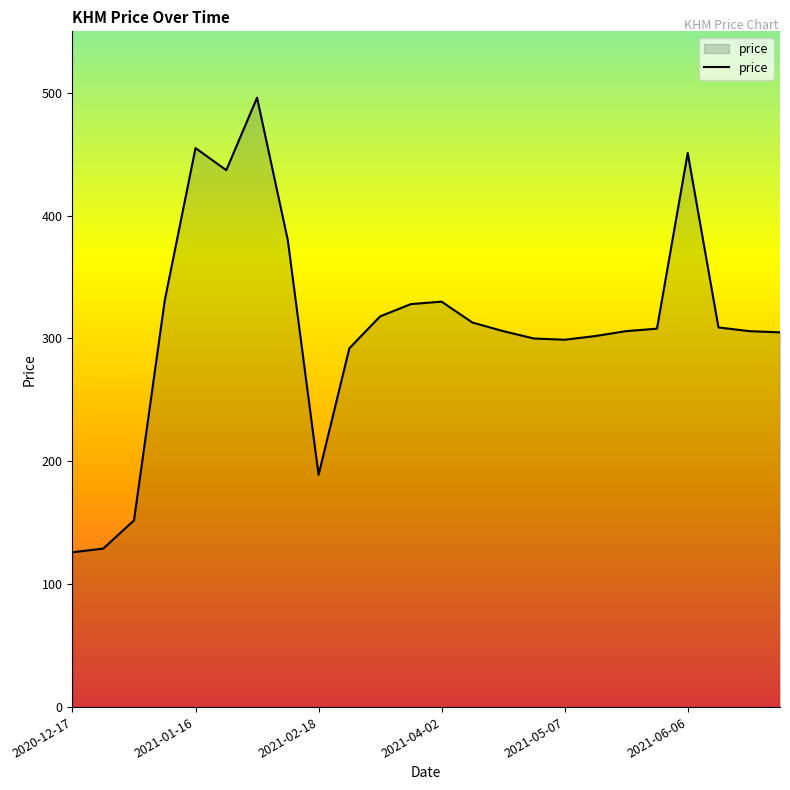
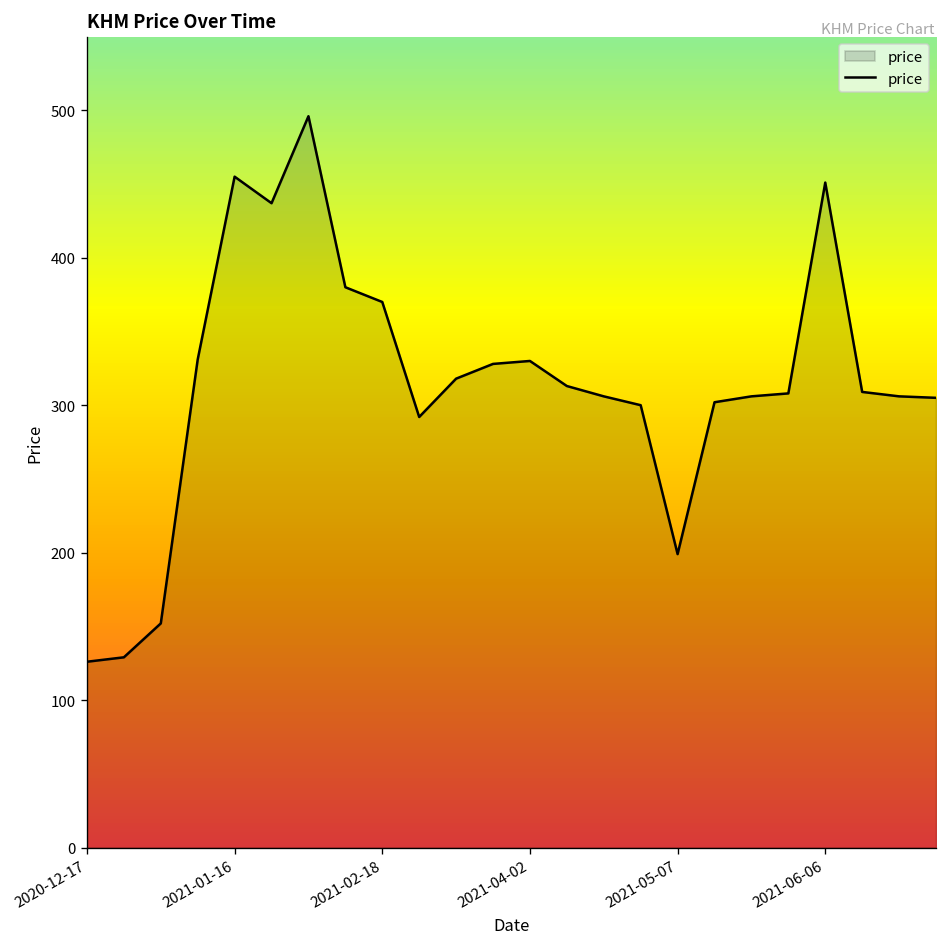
  {
    "2020-12-17": 126,
    "2021-01-16": 455,
-   "2021-02-18": 189,
+   "2021-02-18": 370,
    "2021-04-02": 330,
-   "2021-05-07": 299,
+   "2021-05-07": 199,
    "2021-06-06": 451
  }
